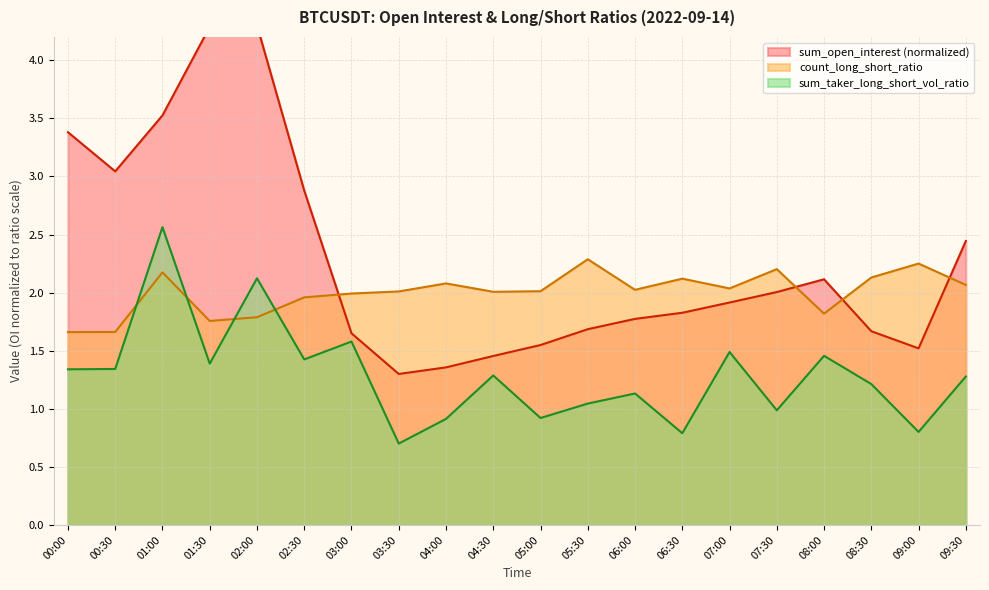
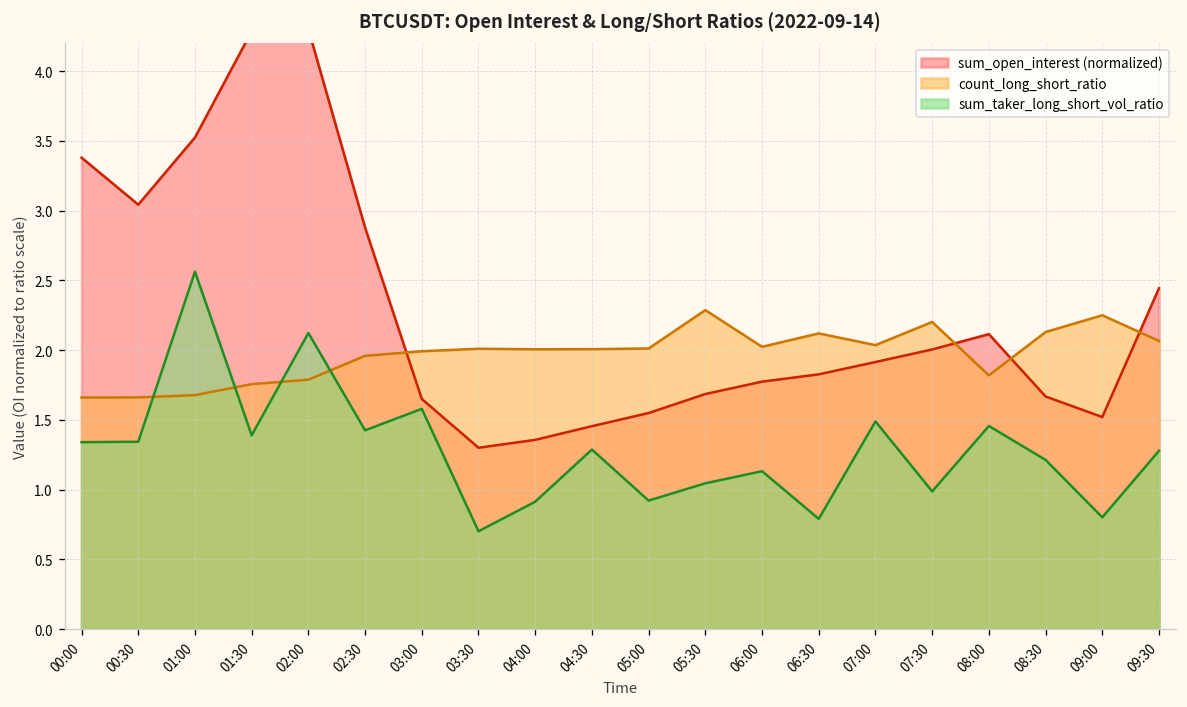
  {
    "sum_open_interest (normalized)": {
      "00:00": 3.38,
      "00:30": 3.04,
      "01:00": 3.52,
      "02:30": 2.88,
      "03:00": 1.65,
      "03:30": 1.30,
      "04:00": 1.36,
      "04:30": 1.45,
      "05:00": 1.55,
      "05:30": 1.69,
      "06:00": 1.77,
      "06:30": 1.83,
      "07:00": 1.91,
      "07:30": 2.00,
      "08:00": 2.11,
      "08:30": 1.67,
      "09:00": 1.52,
      "09:30": 2.44
    },
    "count_long_short_ratio": {
      "00:00": 1.66,
      "00:30": 1.66,
-     "01:00": 2.17,
+     "01:00": 1.68,
      "01:30": 1.76,
      "02:00": 1.79,
      "02:30": 1.96,
      "03:00": 1.99,
      "03:30": 2.01,
-     "04:00": 2.08,
+     "04:00": 2.01,
      "04:30": 2.01,
      "05:00": 2.01,
      "05:30": 2.29,
      "06:00": 2.02,
      "06:30": 2.12,
      "07:00": 2.04,
      "07:30": 2.20,
      "08:00": 1.82,
      "08:30": 2.13,
      "09:00": 2.25,
      "09:30": 2.07
    },
    "sum_taker_long_short_vol_ratio": {
      "00:00": 1.34,
      "00:30": 1.34,
      "01:00": 2.56,
      "01:30": 1.39,
      "02:00": 2.12,
      "02:30": 1.43,
      "03:00": 1.58,
      "03:30": 0.70,
      "04:00": 0.91,
      "04:30": 1.29,
      "05:00": 0.92,
      "05:30": 1.05,
      "06:00": 1.13,
      "06:30": 0.79,
      "07:00": 1.49,
      "07:30": 0.99,
      "08:00": 1.46,
      "08:30": 1.21,
      "09:00": 0.80,
      "09:30": 1.28
    }
  }
